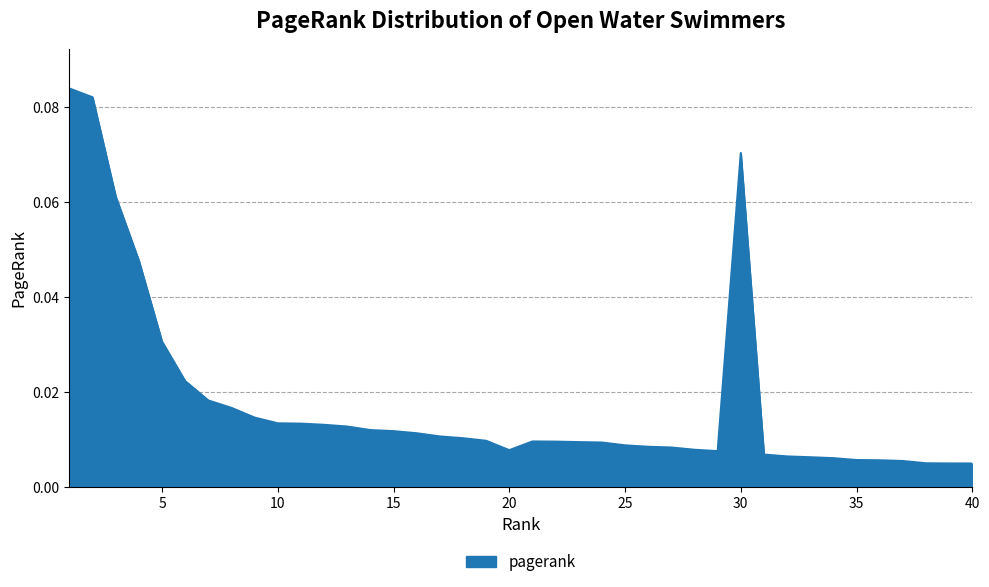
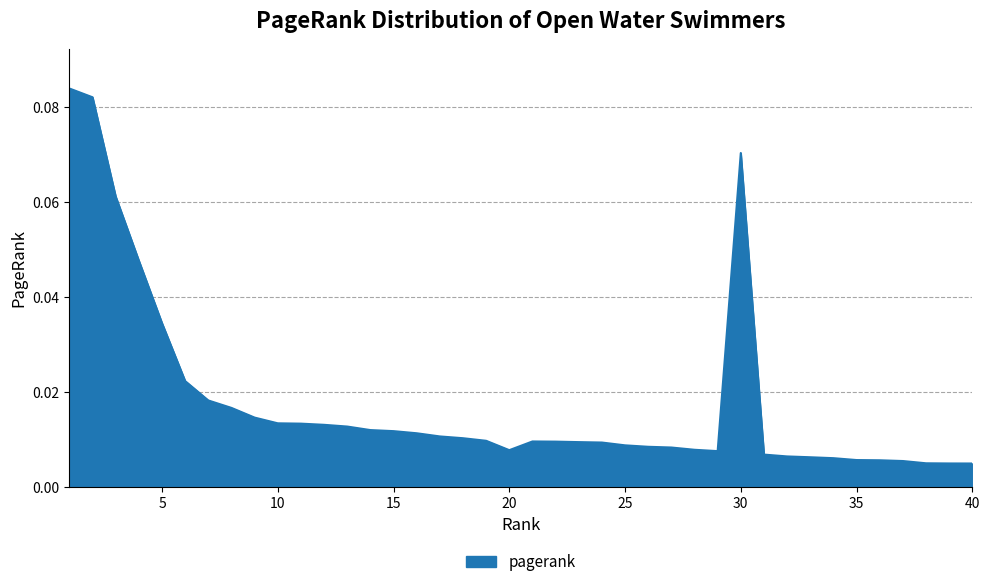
  {
-   "5": 0.031,
+   "5": 0.035,
    "10": 0.013,
    "15": 0.012,
    "20": 0.008,
    "25": 0.009,
    "30": 0.070,
    "35": 0.006,
    "40": 0.005
  }
